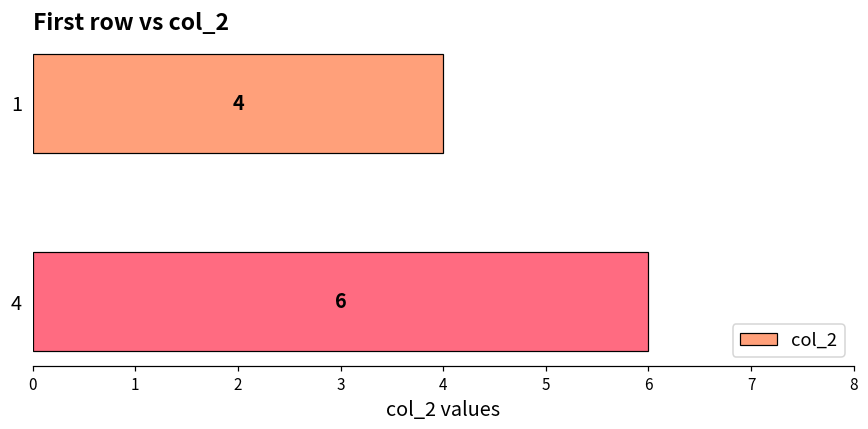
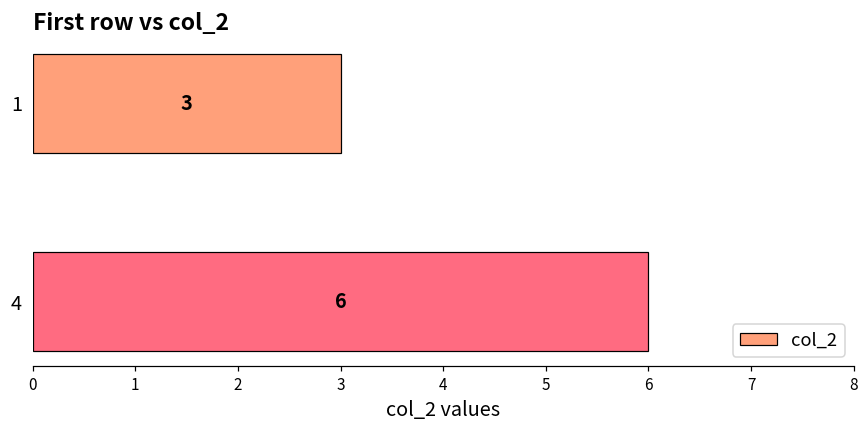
  {
-   "1": 4,
+   "1": 3,
    "4": 6
  }
